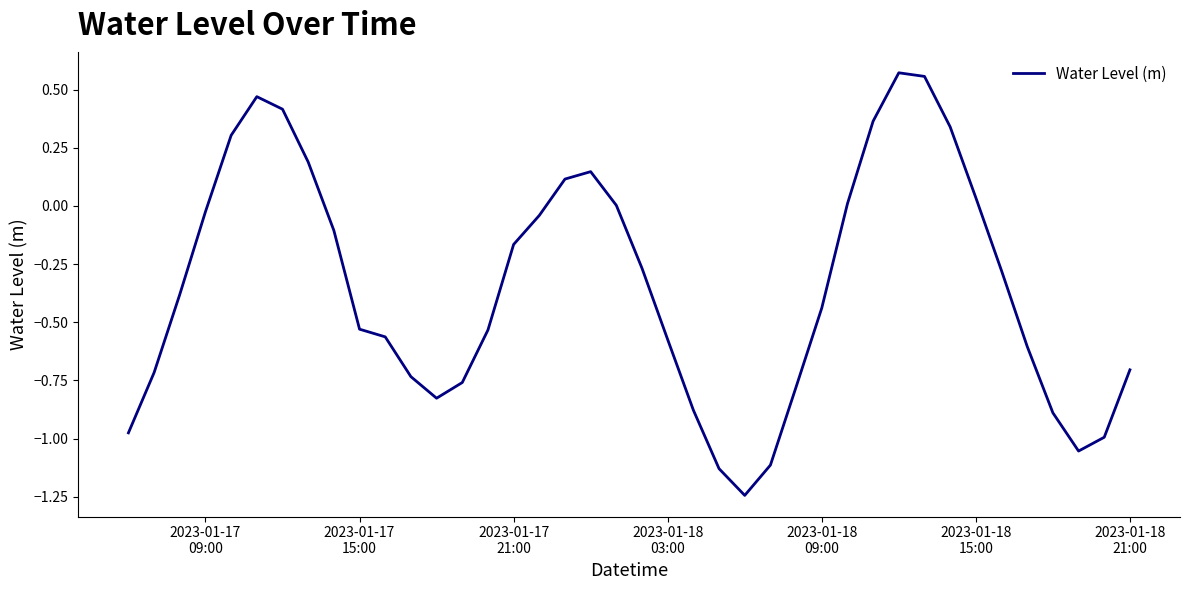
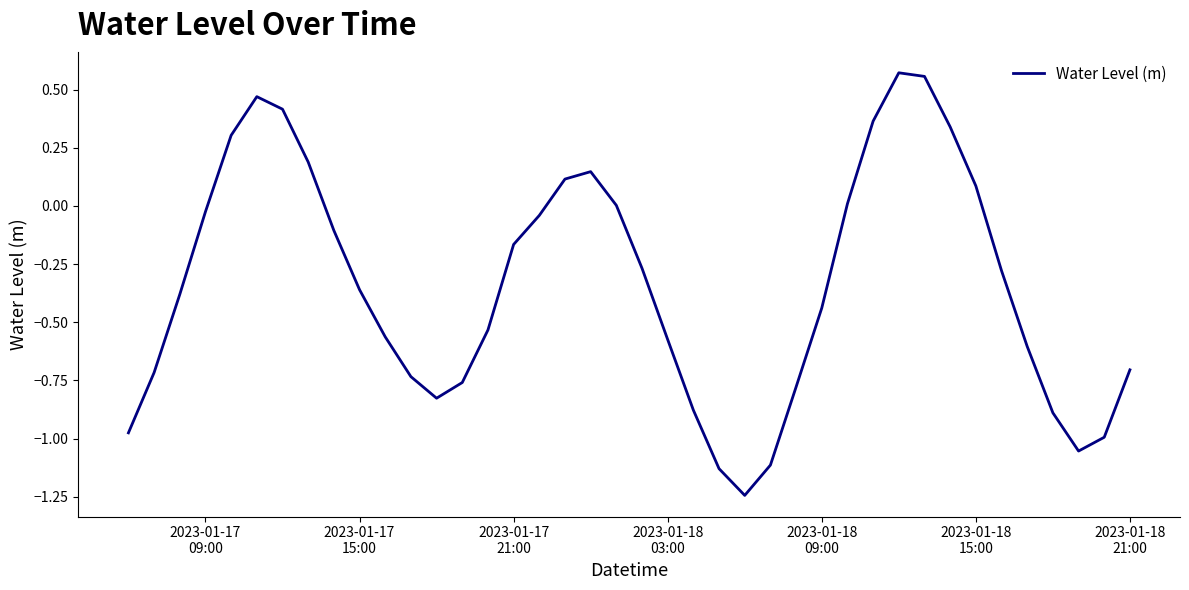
  {
    "2023-01-17 09:00": -0.02,
-   "2023-01-17 15:00": -0.53,
+   "2023-01-17 15:00": -0.36,
    "2023-01-17 21:00": -0.17,
    "2023-01-18 03:00": -0.57,
    "2023-01-18 09:00": -0.44,
-   "2023-01-18 15:00": 0.04,
+   "2023-01-18 15:00": 0.09,
    "2023-01-18 21:00": -0.70
  }
